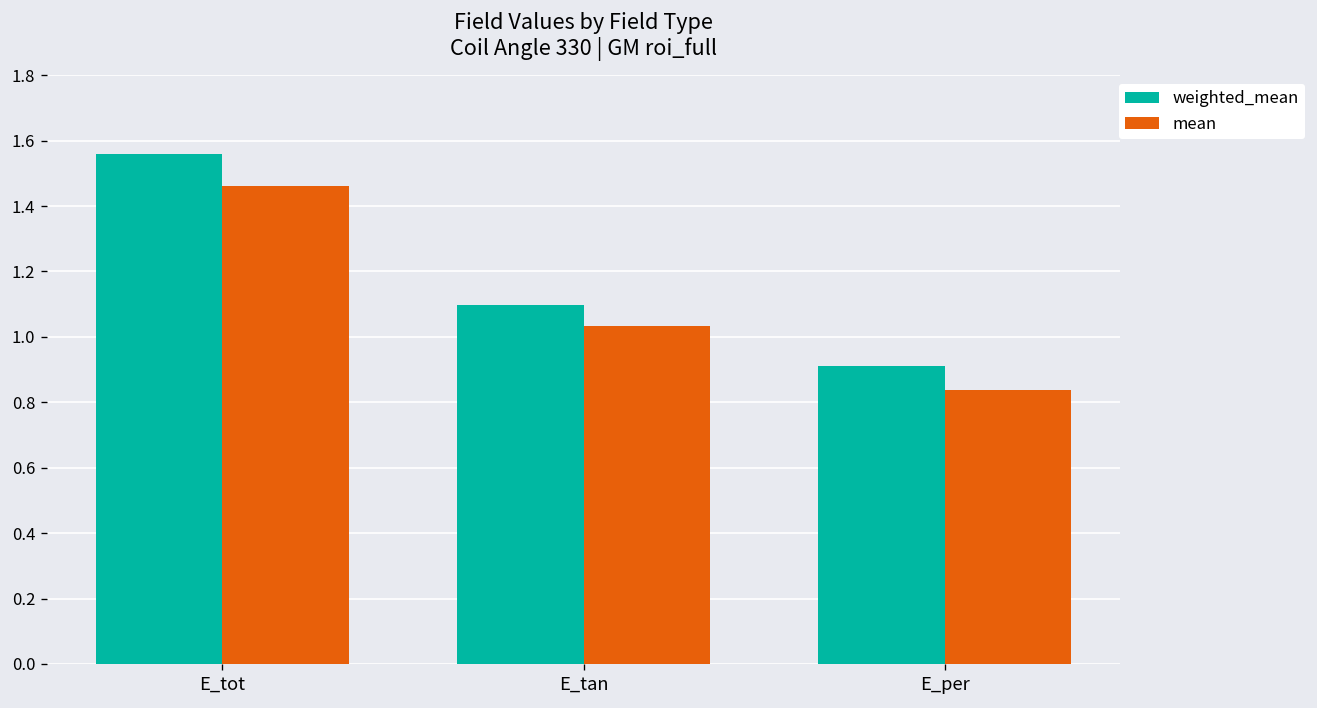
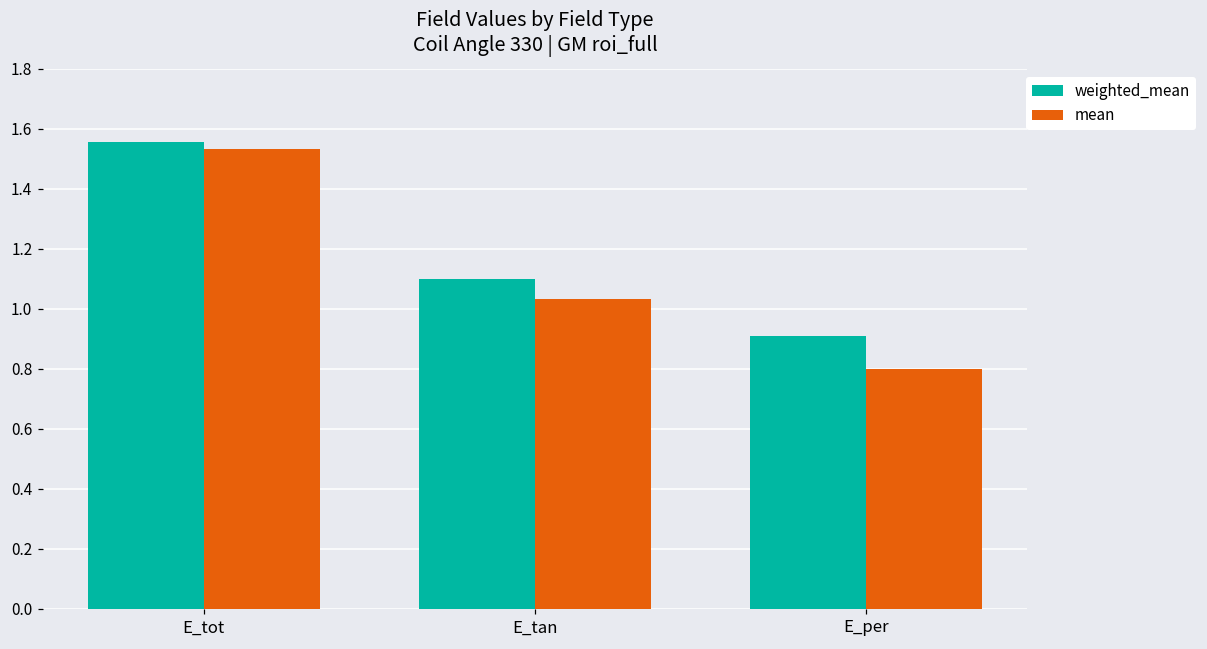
  {
    "weighted_mean": {
      "E_tot": 1.56,
      "E_tan": 1.10,
      "E_per": 0.91
    },
    "mean": {
-     "E_tot": 1.46,
+     "E_tot": 1.53,
      "E_tan": 1.03,
-     "E_per": 0.84
+     "E_per": 0.80
    }
  }
